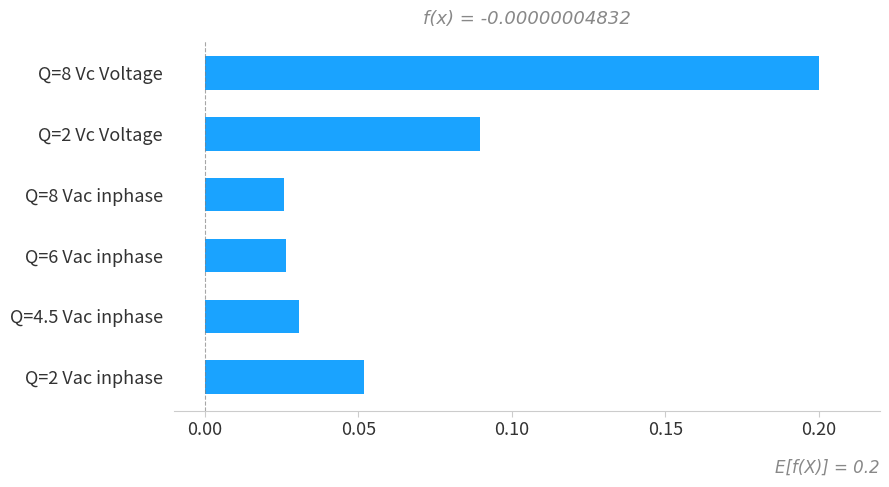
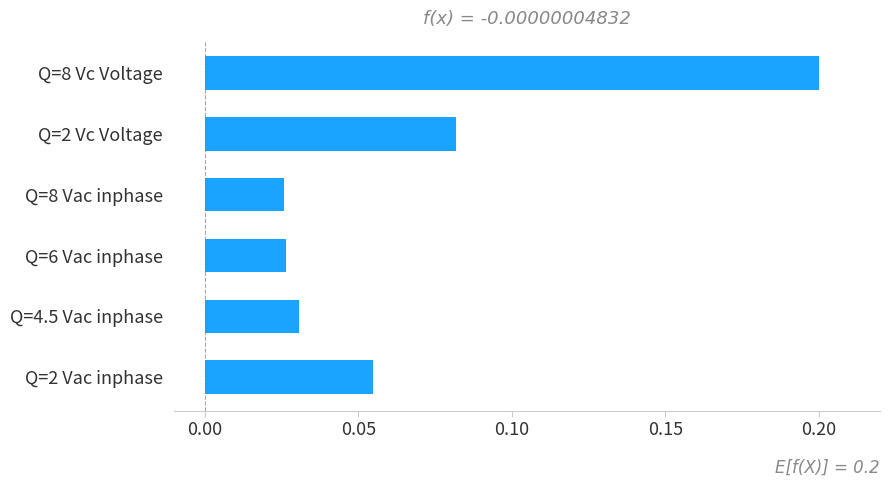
  {
    "Q=8 Vc Voltage": 0.200,
-   "Q=2 Vc Voltage": 0.090,
+   "Q=2 Vc Voltage": 0.082,
    "Q=8 Vac inphase": 0.026,
    "Q=6 Vac inphase": 0.027,
    "Q=4.5 Vac inphase": 0.031,
-   "Q=2 Vac inphase": 0.052
+   "Q=2 Vac inphase": 0.055
  }
